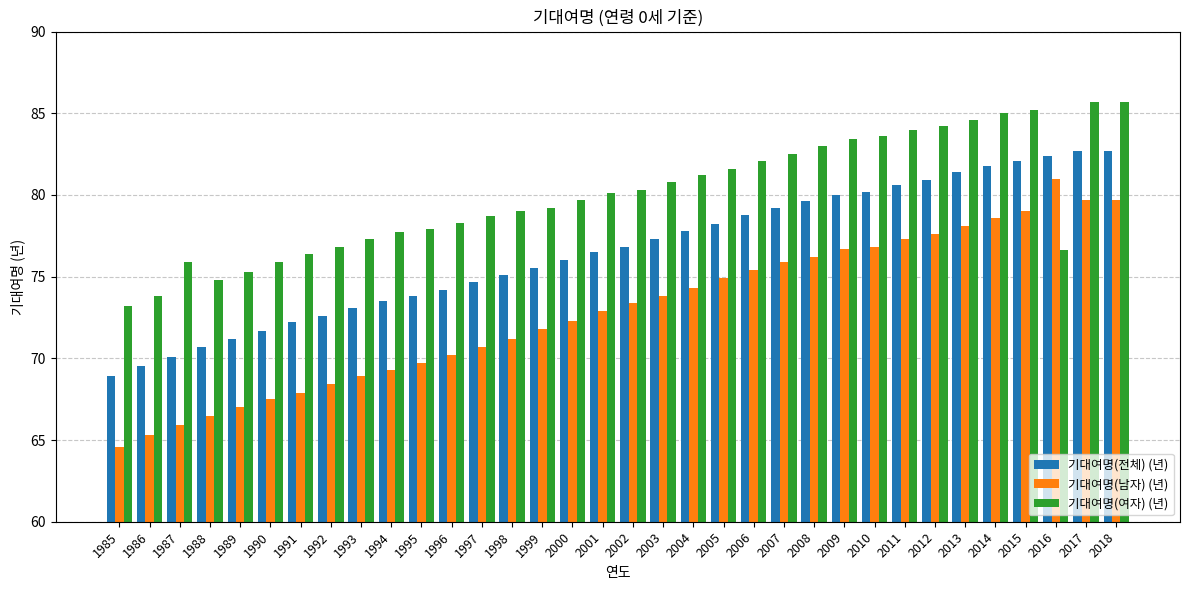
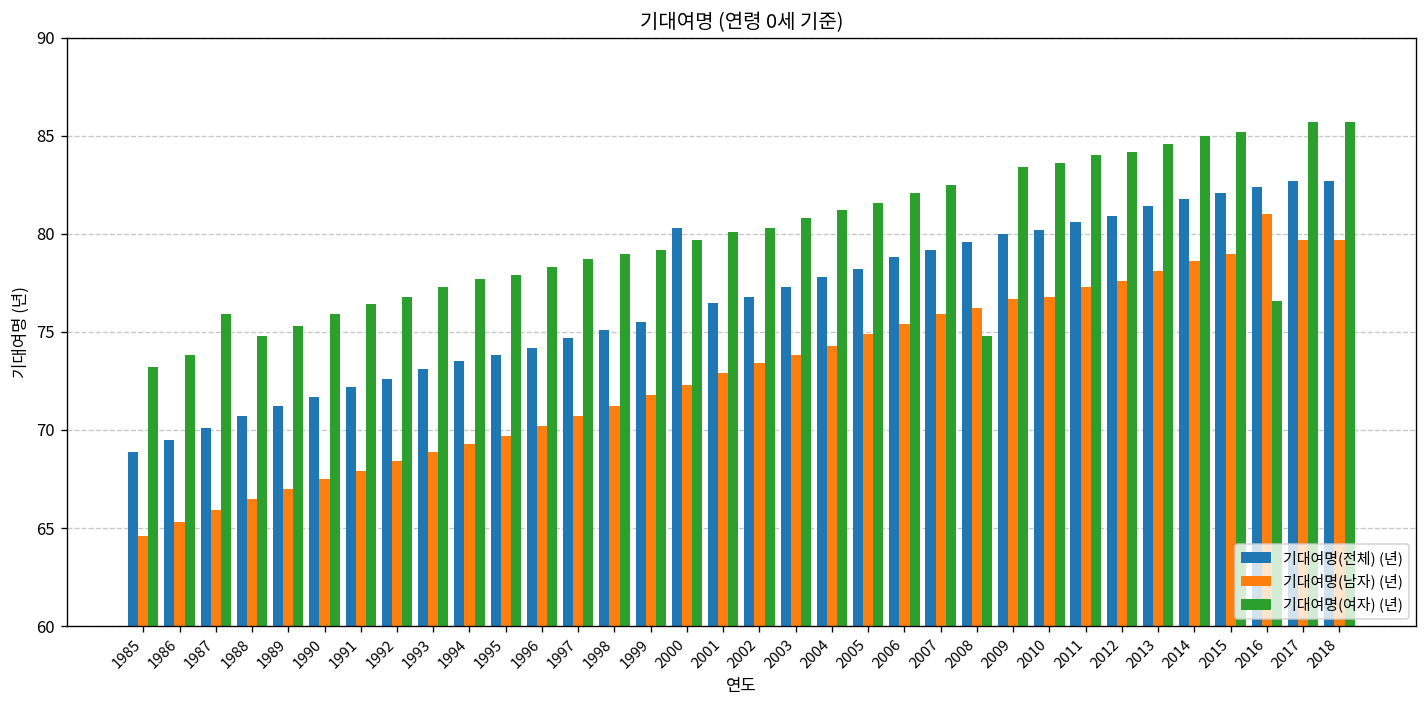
  {
    "기대여명(전체) (년)": {
      "1985": 68.9,
      "1986": 69.5,
      "1987": 70.1,
      "1988": 70.7,
      "1989": 71.2,
      "1990": 71.7,
      "1991": 72.2,
      "1992": 72.6,
      "1993": 73.1,
      "1994": 73.5,
      "1995": 73.8,
      "1996": 74.2,
      "1997": 74.7,
      "1998": 75.1,
      "1999": 75.5,
-     "2000": 76.0,
+     "2000": 80.3,
      "2001": 76.5,
      "2002": 76.8,
      "2003": 77.3,
      "2004": 77.8,
      "2005": 78.2,
      "2006": 78.8,
      "2007": 79.2,
      "2008": 79.6,
      "2009": 80.0,
      "2010": 80.2,
      "2011": 80.6,
      "2012": 80.9,
      "2013": 81.4,
      "2014": 81.8,
      "2015": 82.1,
      "2016": 82.4,
      "2017": 82.7,
      "2018": 82.7
    },
    "기대여명(남자) (년)": {
      "1985": 64.6,
      "1986": 65.3,
      "1987": 65.9,
      "1988": 66.5,
      "1989": 67.0,
      "1990": 67.5,
      "1991": 67.9,
      "1992": 68.4,
      "1993": 68.9,
      "1994": 69.3,
      "1995": 69.7,
      "1996": 70.2,
      "1997": 70.7,
      "1998": 71.2,
      "1999": 71.8,
      "2000": 72.3,
      "2001": 72.9,
      "2002": 73.4,
      "2003": 73.8,
      "2004": 74.3,
      "2005": 74.9,
      "2006": 75.4,
      "2007": 75.9,
      "2008": 76.2,
      "2009": 76.7,
      "2010": 76.8,
      "2011": 77.3,
      "2012": 77.6,
      "2013": 78.1,
      "2014": 78.6,
      "2015": 79.0,
      "2016": 81.0,
      "2017": 79.7,
      "2018": 79.7
    },
    "기대여명(여자) (년)": {
      "1985": 73.2,
      "1986": 73.8,
      "1987": 75.9,
      "1988": 74.8,
      "1989": 75.3,
      "1990": 75.9,
      "1991": 76.4,
      "1992": 76.8,
      "1993": 77.3,
      "1994": 77.7,
      "1995": 77.9,
      "1996": 78.3,
      "1997": 78.7,
      "1998": 79.0,
      "1999": 79.2,
      "2000": 79.7,
      "2001": 80.1,
      "2002": 80.3,
      "2003": 80.8,
      "2004": 81.2,
      "2005": 81.6,
      "2006": 82.1,
      "2007": 82.5,
-     "2008": 83.0,
+     "2008": 74.8,
      "2009": 83.4,
      "2010": 83.6,
      "2011": 84.0,
      "2012": 84.2,
      "2013": 84.6,
      "2014": 85.0,
      "2015": 85.2,
      "2016": 76.6,
      "2017": 85.7,
      "2018": 85.7
    }
  }
